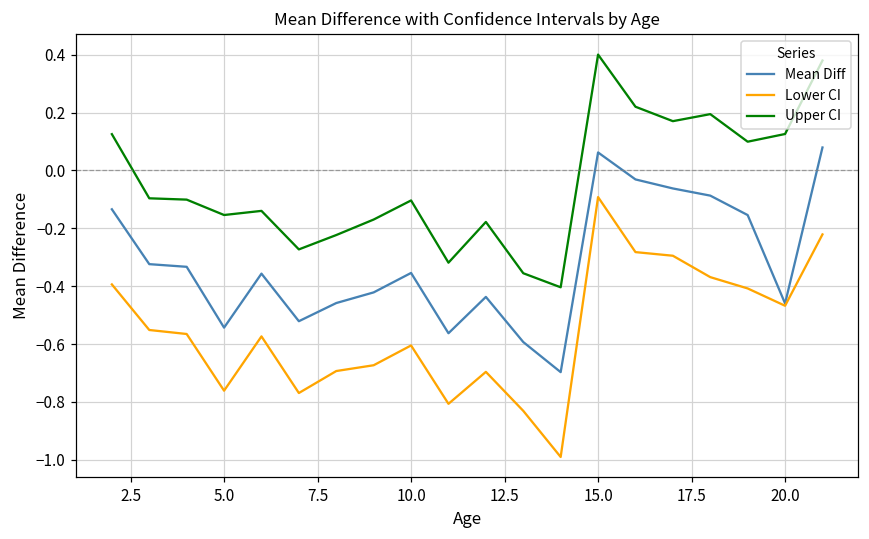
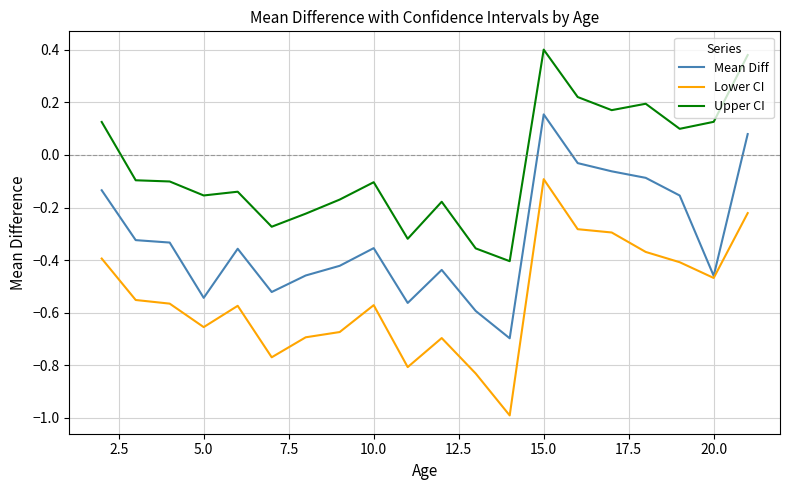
  {
    "Mean Diff": {
      "5.0": -0.54,
      "10.0": -0.35,
-     "15.0": 0.06
+     "15.0": 0.15
    },
    "Lower CI": {
-     "5.0": -0.76,
-     "10.0": -0.60,
+     "5.0": -0.65,
+     "10.0": -0.57,
      "15.0": -0.09
    },
    "Upper CI": {
      "5.0": -0.15,
      "10.0": -0.10,
      "15.0": 0.40,
      "20.0": 0.13
    }
  }
